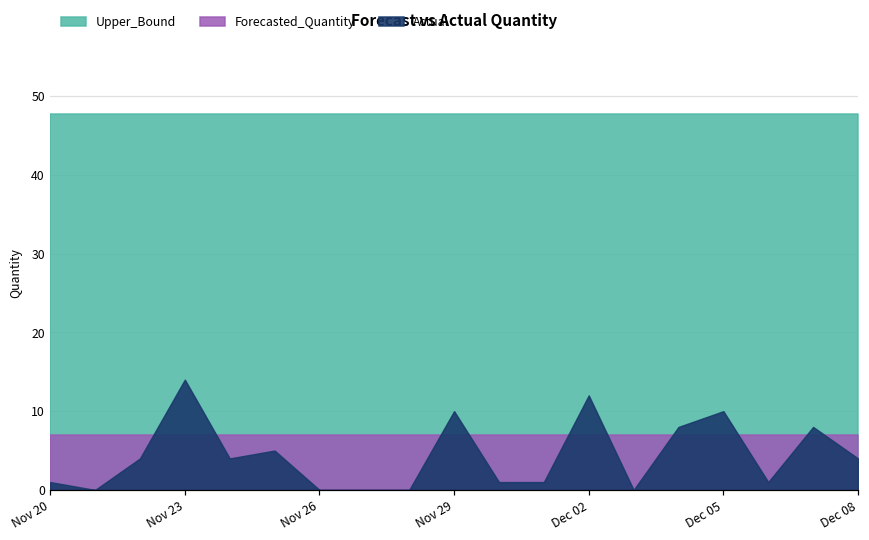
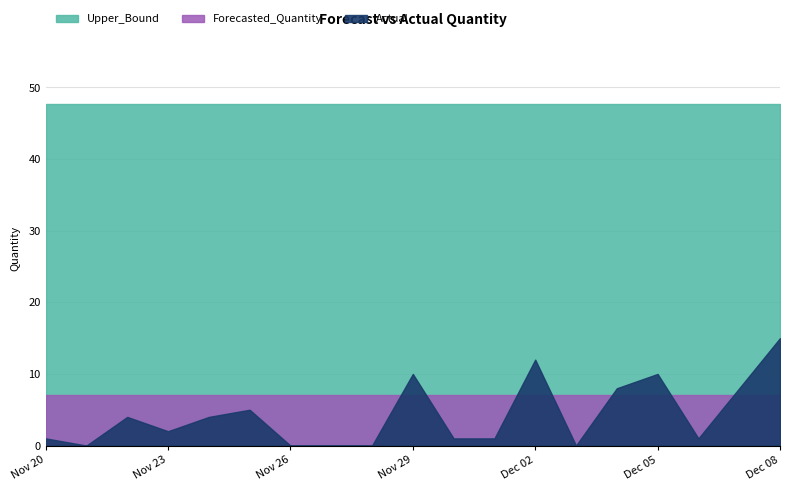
  {
    "Upper_Bound": {
      "Nov 20": 48,
      "Nov 23": 48,
      "Nov 26": 48,
      "Nov 29": 48,
      "Dec 02": 48,
      "Dec 05": 48,
      "Dec 08": 48
    },
    "Forecasted_Quantity": {
      "Nov 20": 7,
      "Nov 23": 7,
      "Nov 26": 7,
      "Nov 29": 7,
      "Dec 02": 7,
      "Dec 05": 7,
      "Dec 08": 7
    },
    "Actual": {
      "Nov 20": 1,
-     "Nov 23": 14,
+     "Nov 23": 2,
      "Nov 26": 0,
      "Nov 29": 10,
      "Dec 02": 12,
      "Dec 05": 10,
-     "Dec 08": 4
+     "Dec 08": 15
    }
  }
